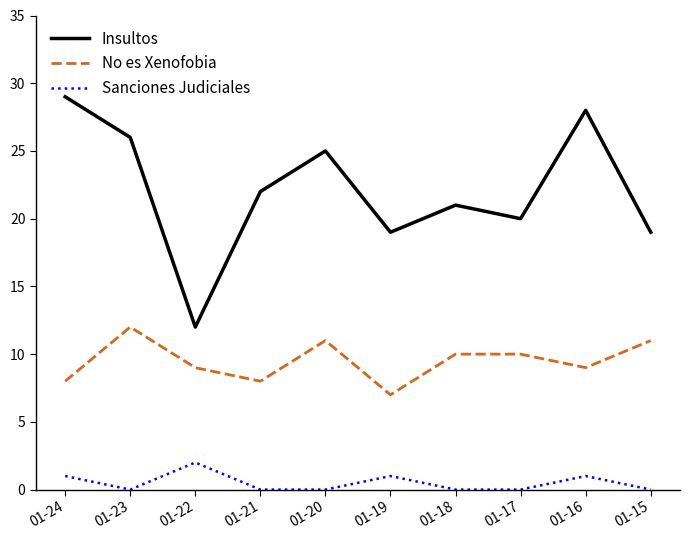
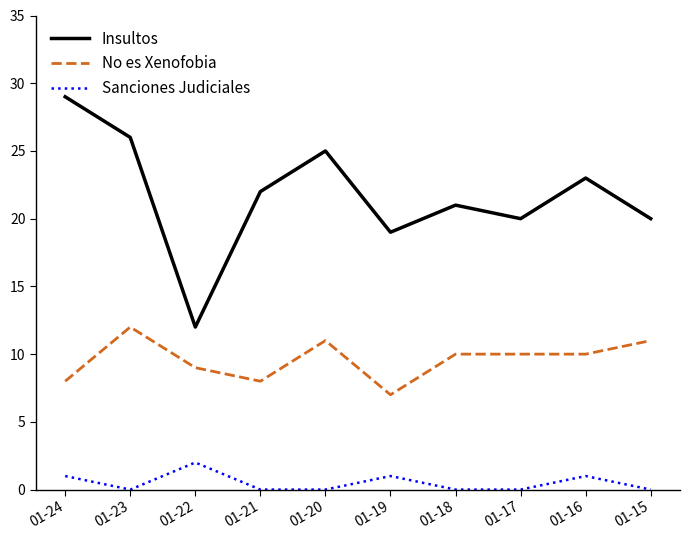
  {
    "Insultos": {
      "01-24": 29,
      "01-23": 26,
      "01-22": 12,
      "01-21": 22,
      "01-20": 25,
      "01-19": 19,
      "01-18": 21,
      "01-17": 20,
-     "01-16": 28,
-     "01-15": 19
+     "01-16": 23,
+     "01-15": 20
    },
    "No es Xenofobia": {
      "01-24": 8,
      "01-23": 12,
      "01-22": 9,
      "01-21": 8,
      "01-20": 11,
      "01-19": 7,
      "01-18": 10,
      "01-17": 10,
-     "01-16": 9,
+     "01-16": 10,
      "01-15": 11
    },
    "Sanciones Judiciales": {
      "01-24": 1,
      "01-23": 0,
      "01-22": 2,
      "01-21": 0,
      "01-20": 0,
      "01-19": 1,
      "01-18": 0,
      "01-17": 0,
      "01-16": 1,
      "01-15": 0
    }
  }
